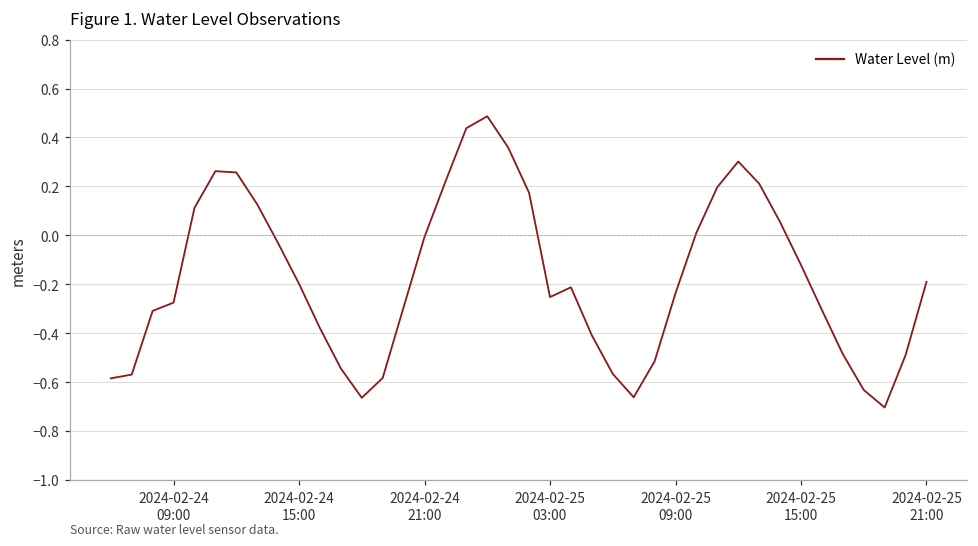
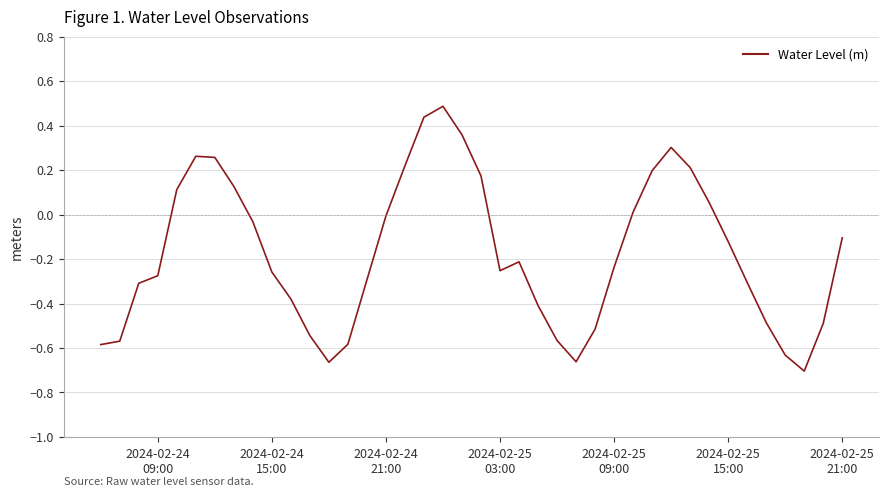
  {
    "2024-02-24 09:00": -0.28,
-   "2024-02-24 15:00": -0.20,
+   "2024-02-24 15:00": -0.26,
    "2024-02-24 21:00": -0.01,
    "2024-02-25 03:00": -0.25,
    "2024-02-25 09:00": -0.24,
    "2024-02-25 15:00": -0.12,
-   "2024-02-25 21:00": -0.19
+   "2024-02-25 21:00": -0.10
  }
